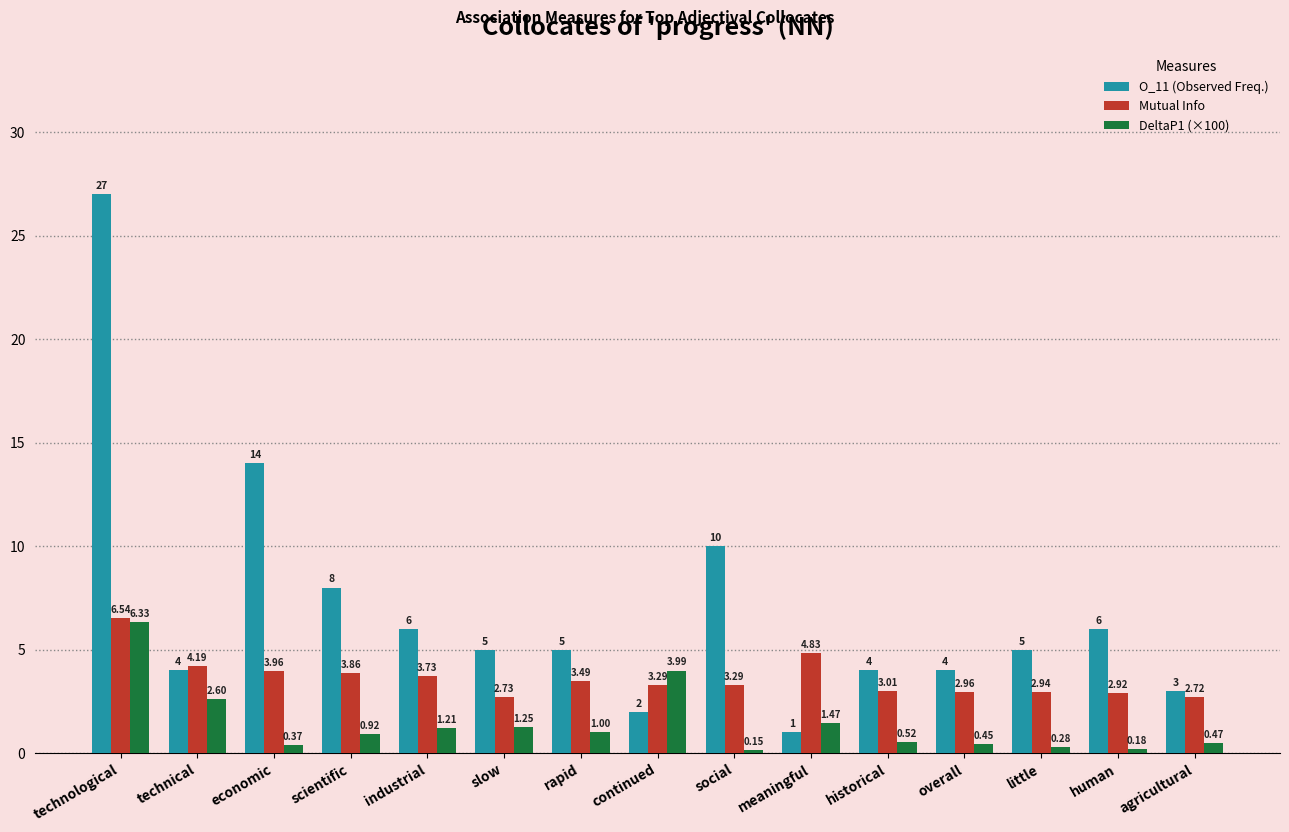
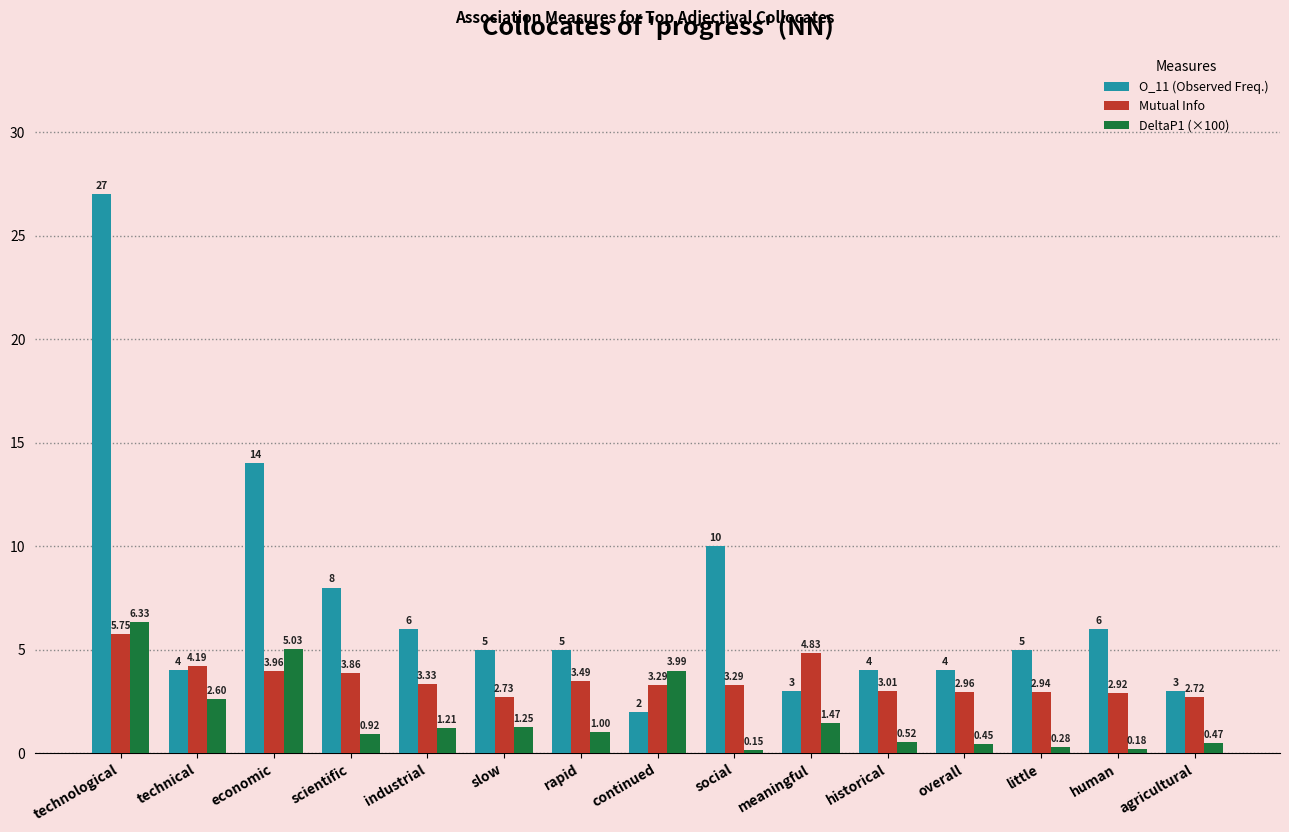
  {
    "O_11 (Observed Freq.)": {
      "technological": 27,
      "technical": 4,
      "economic": 14,
      "scientific": 8,
      "industrial": 6,
      "slow": 5,
      "rapid": 5,
      "continued": 2,
      "social": 10,
-     "meaningful": 1,
+     "meaningful": 3,
      "historical": 4,
      "overall": 4,
      "little": 5,
      "human": 6,
      "agricultural": 3
    },
    "Mutual Info": {
-     "technological": 6.54,
+     "technological": 5.75,
      "technical": 4.19,
      "economic": 3.96,
      "scientific": 3.86,
-     "industrial": 3.73,
+     "industrial": 3.33,
      "slow": 2.73,
      "rapid": 3.49,
      "continued": 3.29,
      "social": 3.29,
      "meaningful": 4.83,
      "historical": 3.01,
      "overall": 2.96,
      "little": 2.94,
      "human": 2.92,
      "agricultural": 2.72
    },
    "DeltaP1 (×100)": {
      "technological": 6.33,
      "technical": 2.60,
-     "economic": 0.37,
+     "economic": 5.03,
      "scientific": 0.92,
      "industrial": 1.21,
      "slow": 1.25,
      "rapid": 1.00,
      "continued": 3.99,
      "social": 0.15,
      "meaningful": 1.47,
      "historical": 0.52,
      "overall": 0.45,
      "little": 0.28,
      "human": 0.18,
      "agricultural": 0.47
    }
  }
